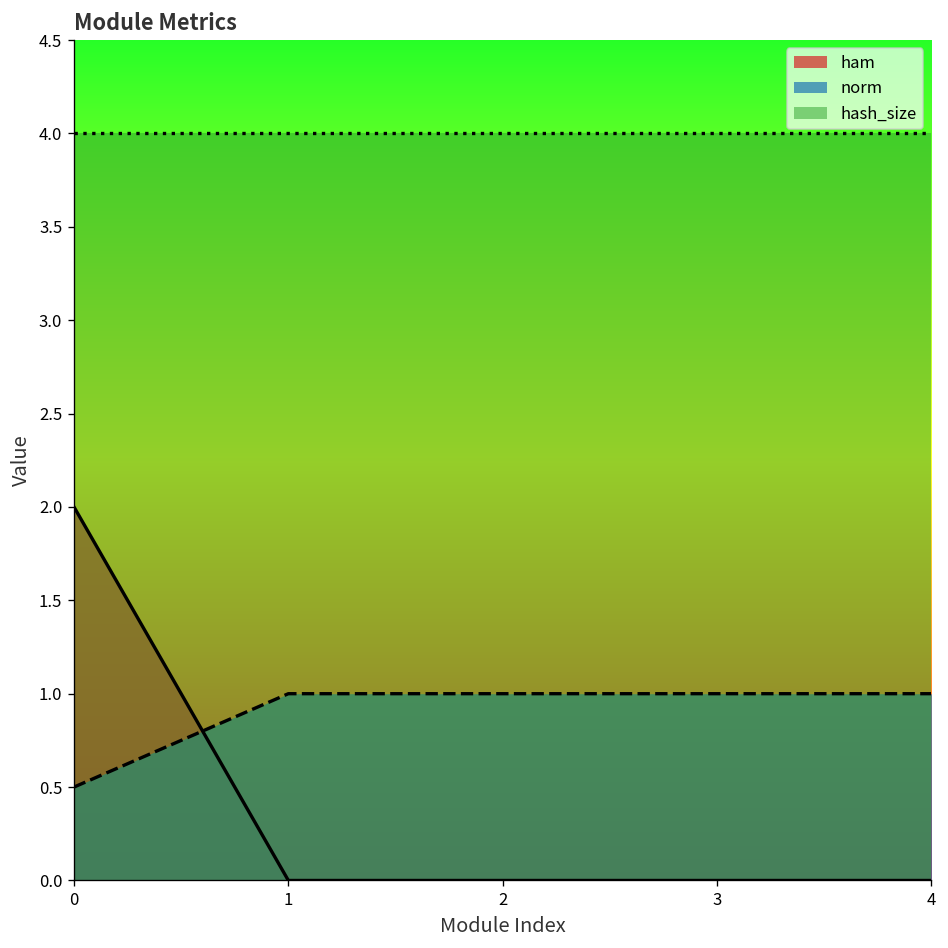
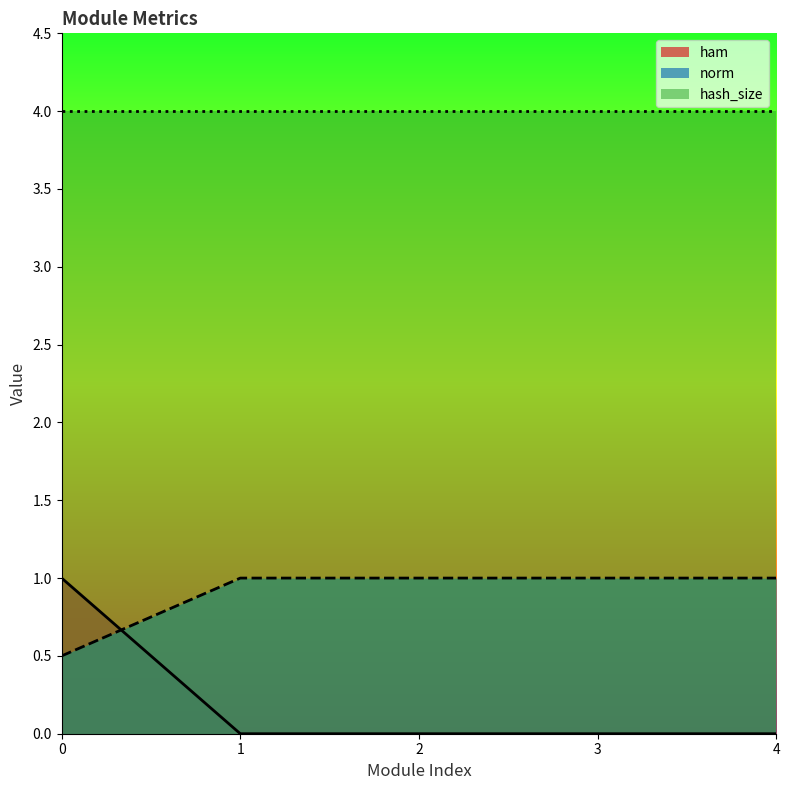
  {
    "ham": {
-     "0": 2,
+     "0": 1,
      "1": 0,
      "2": 0,
      "3": 0,
      "4": 0
    },
    "norm": {
      "0": 0.50,
      "1": 1,
      "2": 1,
      "3": 1,
      "4": 1
    },
    "hash_size": {
      "0": 4,
      "1": 4,
      "2": 4,
      "3": 4,
      "4": 4
    }
  }
